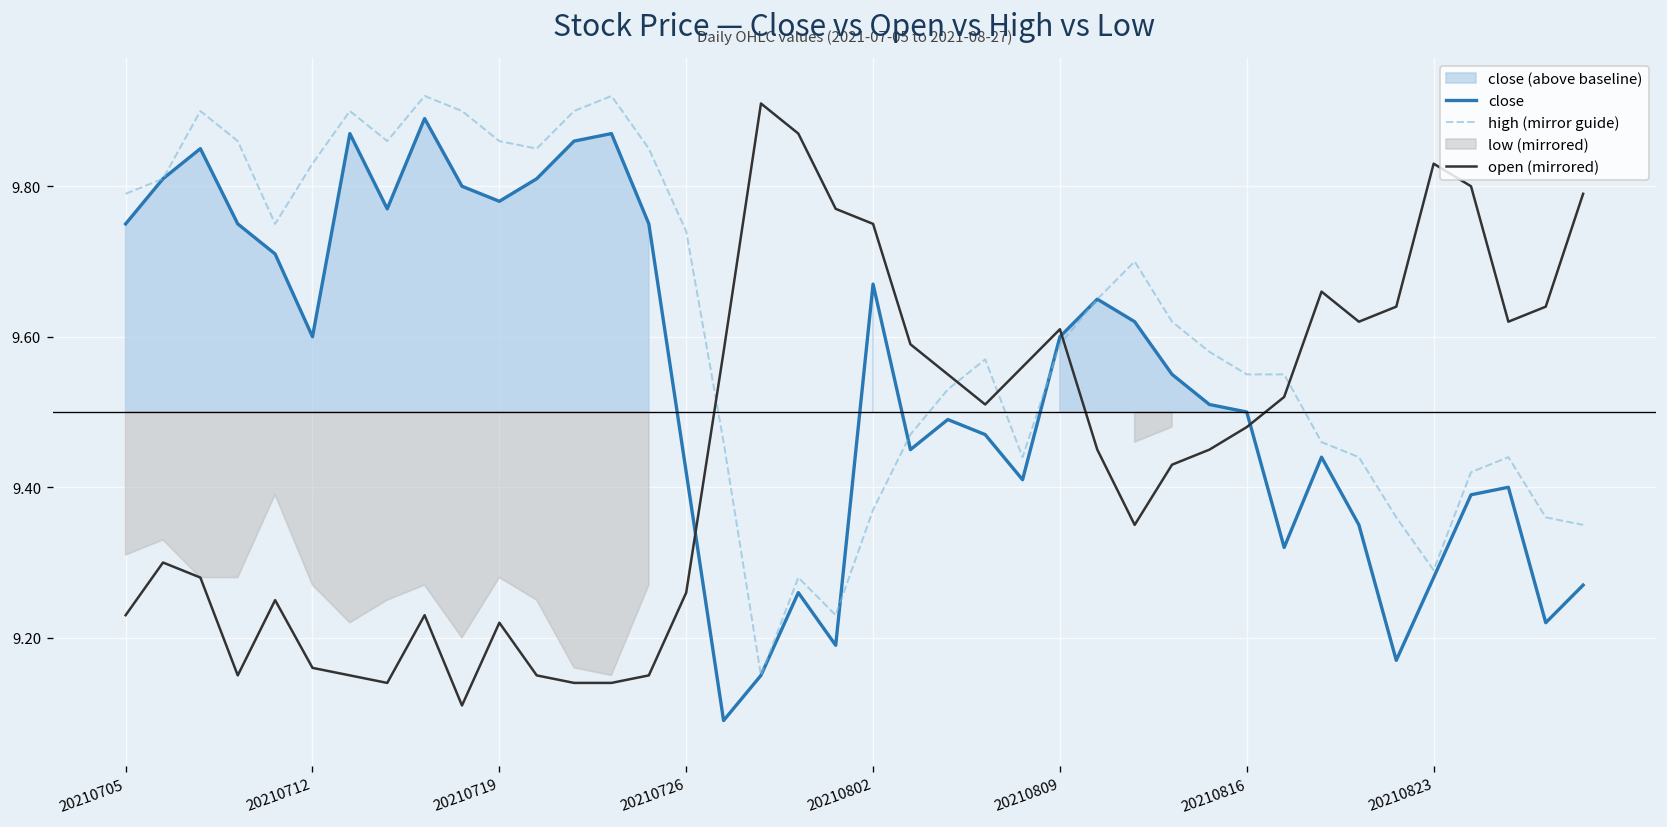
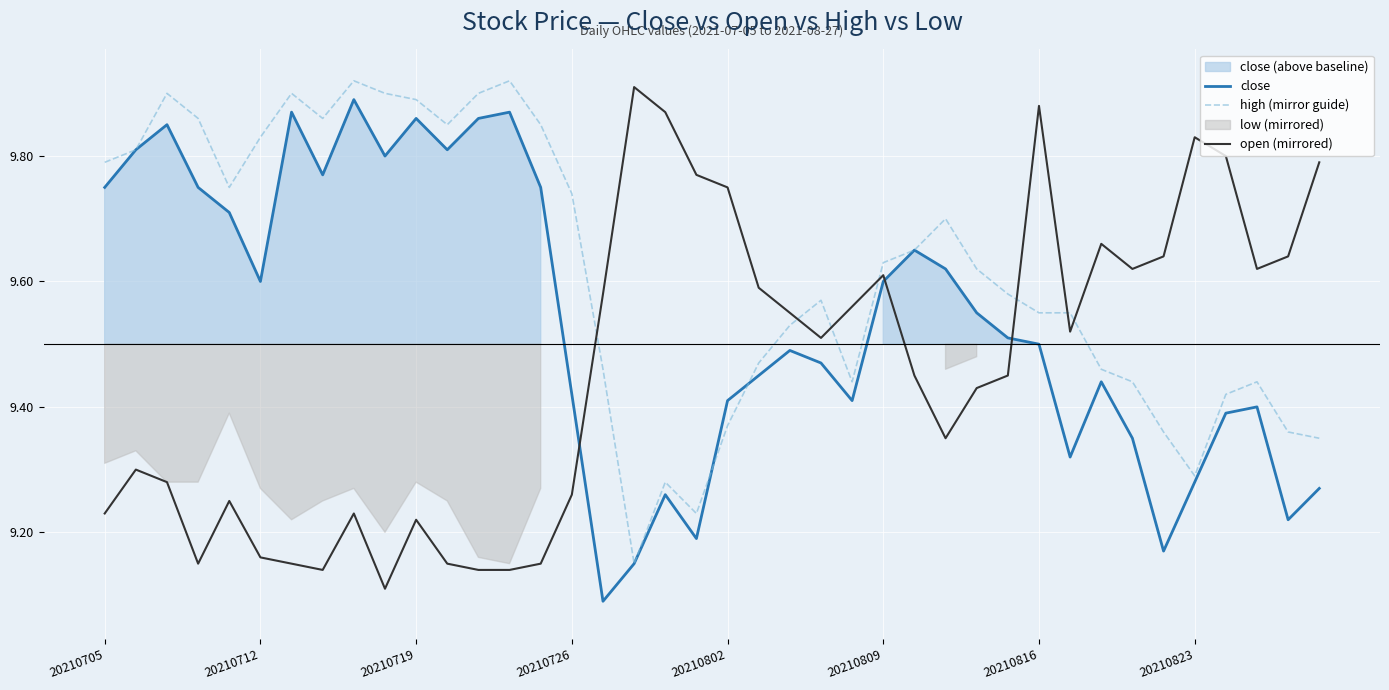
  {
    "close": {
      "20210705": 9.75,
      "20210712": 9.60,
-     "20210719": 9.78,
+     "20210719": 9.86,
      "20210726": 9.42,
-     "20210802": 9.67,
+     "20210802": 9.41,
      "20210809": 9.60,
      "20210816": 9.50,
      "20210823": 9.28
    },
    "high (mirror guide)": {
      "20210705": 9.79,
      "20210712": 9.83,
-     "20210719": 9.86,
+     "20210719": 9.89,
      "20210726": 9.74,
      "20210802": 9.37,
-     "20210809": 9.59,
+     "20210809": 9.63,
      "20210816": 9.55,
      "20210823": 9.29
    },
    "open (mirrored)": {
      "20210705": 9.23,
      "20210712": 9.16,
      "20210719": 9.22,
      "20210726": 9.26,
      "20210802": 9.75,
      "20210809": 9.61,
-     "20210816": 9.48,
+     "20210816": 9.88,
      "20210823": 9.83
    }
  }
